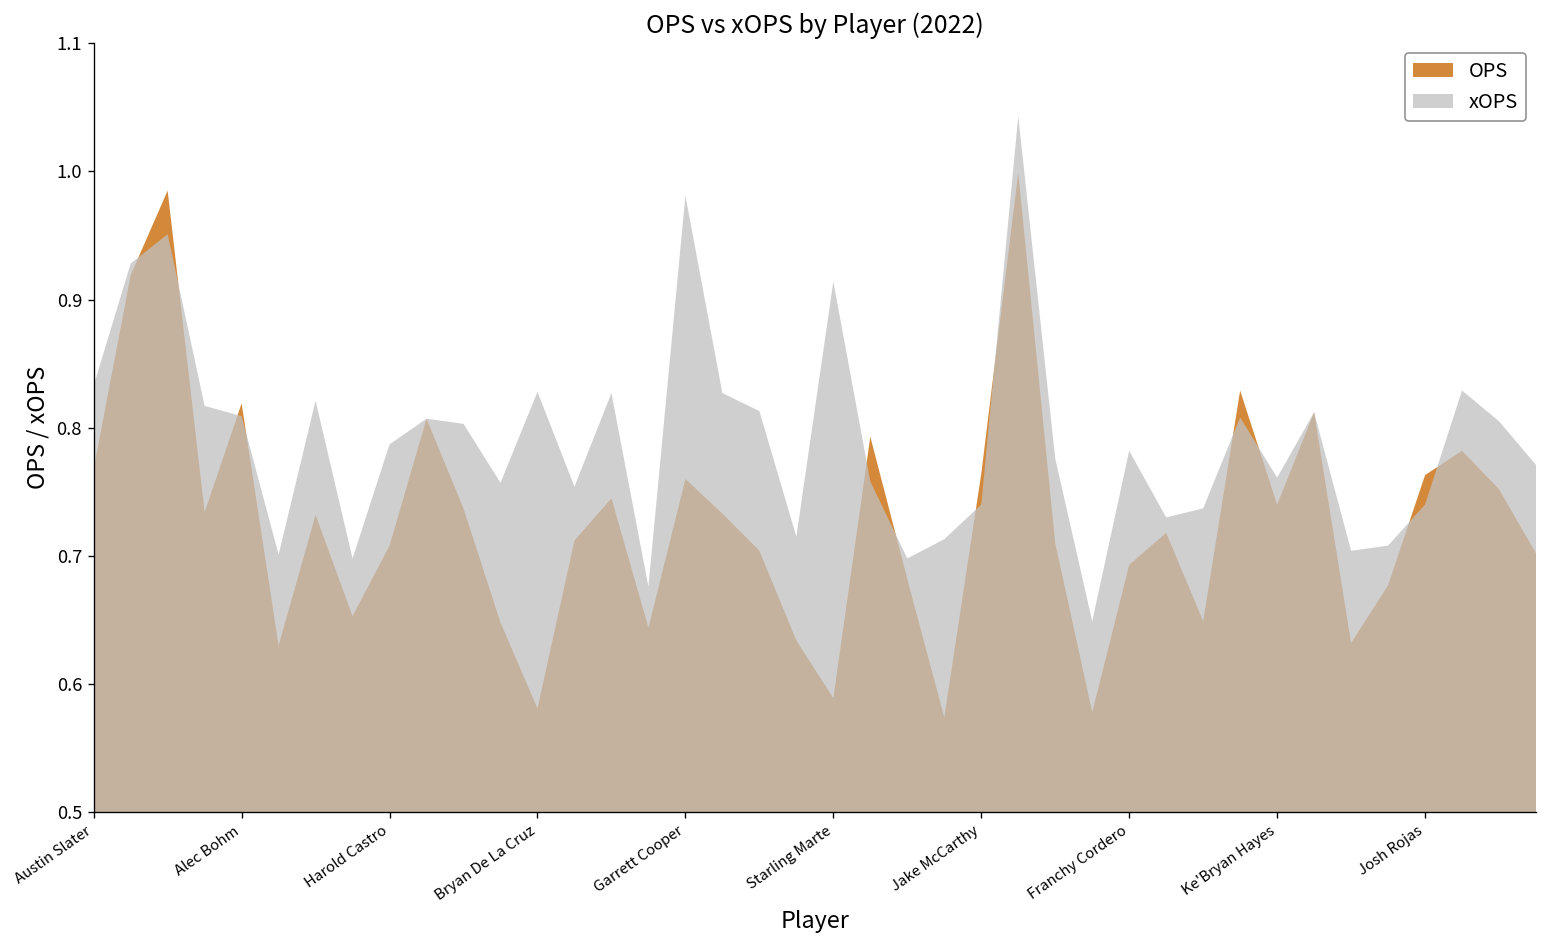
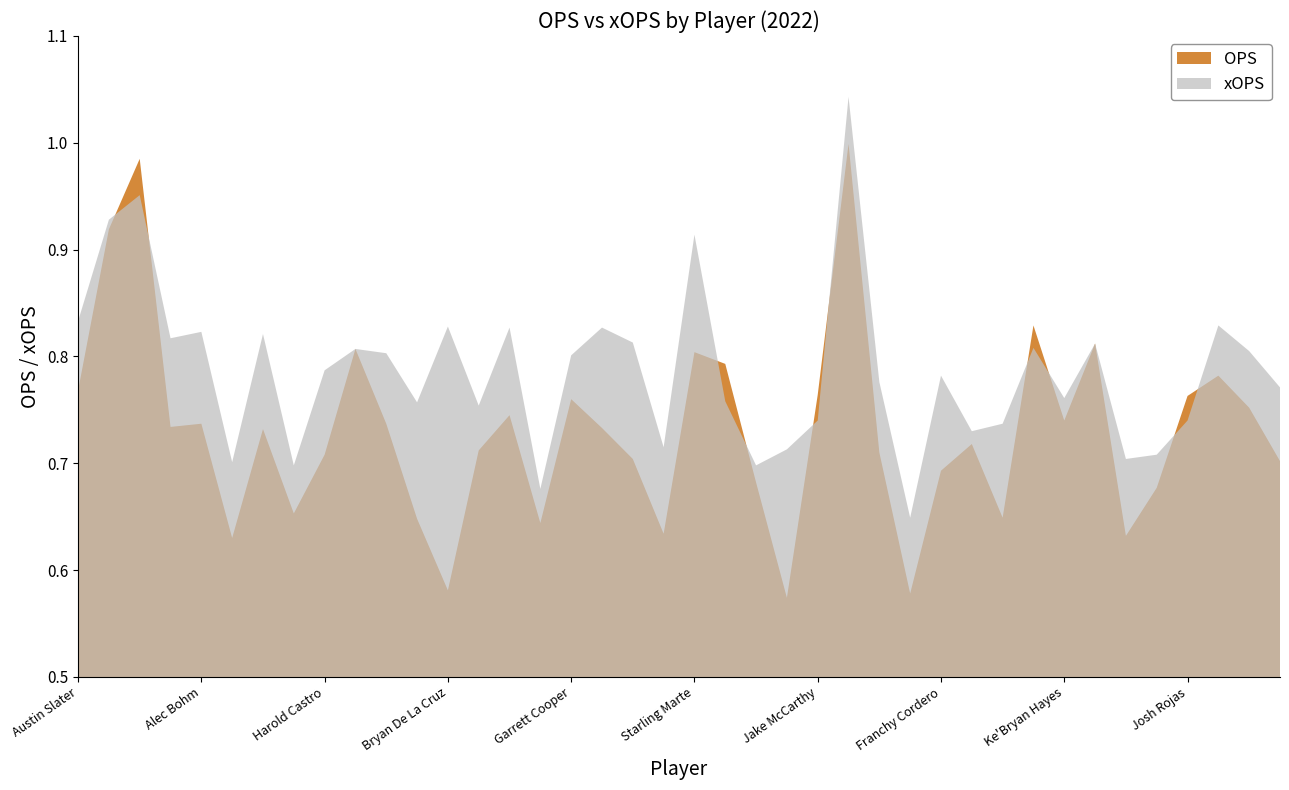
  {
    "OPS": {
      "Austin Slater": 0.768,
-     "Alec Bohm": 0.819,
+     "Alec Bohm": 0.737,
      "Harold Castro": 0.708,
      "Bryan De La Cruz": 0.581,
      "Garrett Cooper": 0.760,
-     "Starling Marte": 0.589,
+     "Starling Marte": 0.804,
      "Jake McCarthy": 0.764,
      "Franchy Cordero": 0.693,
      "Ke'Bryan Hayes": 0.740,
      "Josh Rojas": 0.763
    },
    "xOPS": {
      "Austin Slater": 0.833,
-     "Alec Bohm": 0.809,
+     "Alec Bohm": 0.823,
      "Harold Castro": 0.787,
      "Bryan De La Cruz": 0.828,
-     "Garrett Cooper": 0.981,
+     "Garrett Cooper": 0.801,
      "Starling Marte": 0.914,
      "Jake McCarthy": 0.740,
      "Franchy Cordero": 0.782,
      "Ke'Bryan Hayes": 0.761,
      "Josh Rojas": 0.740
    }
  }
